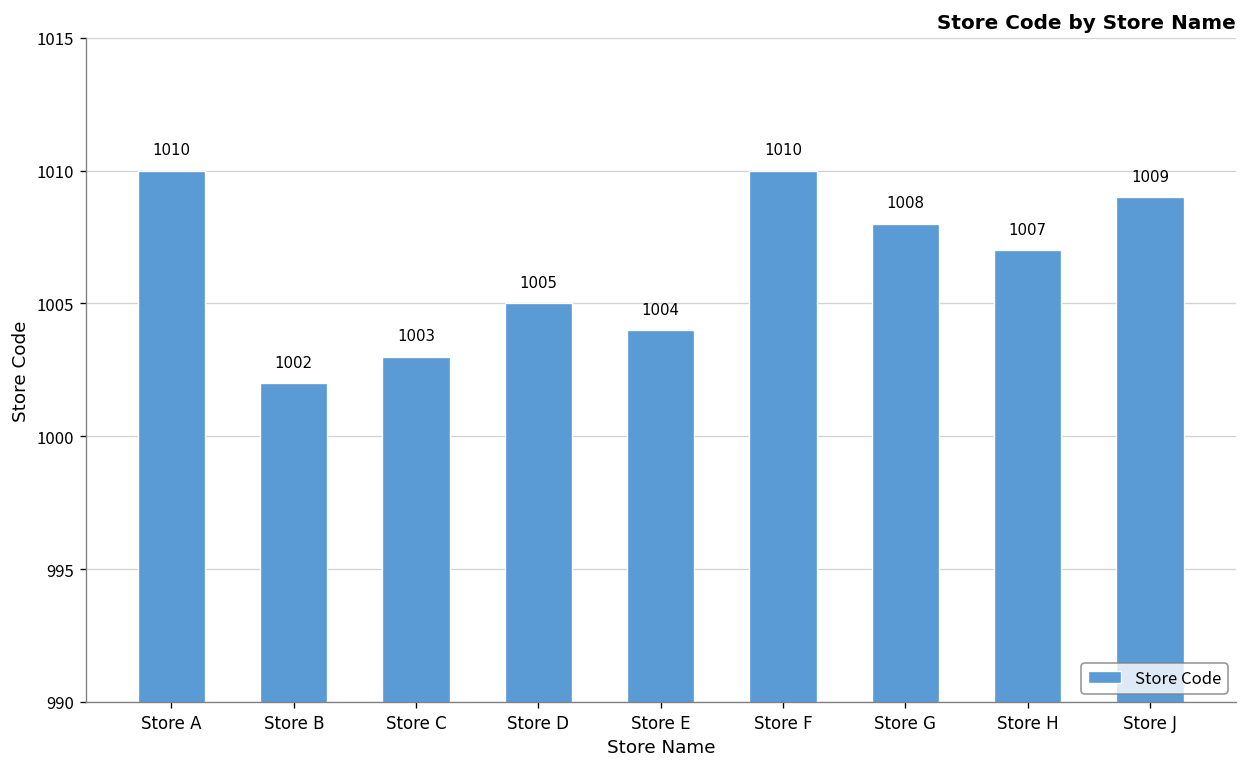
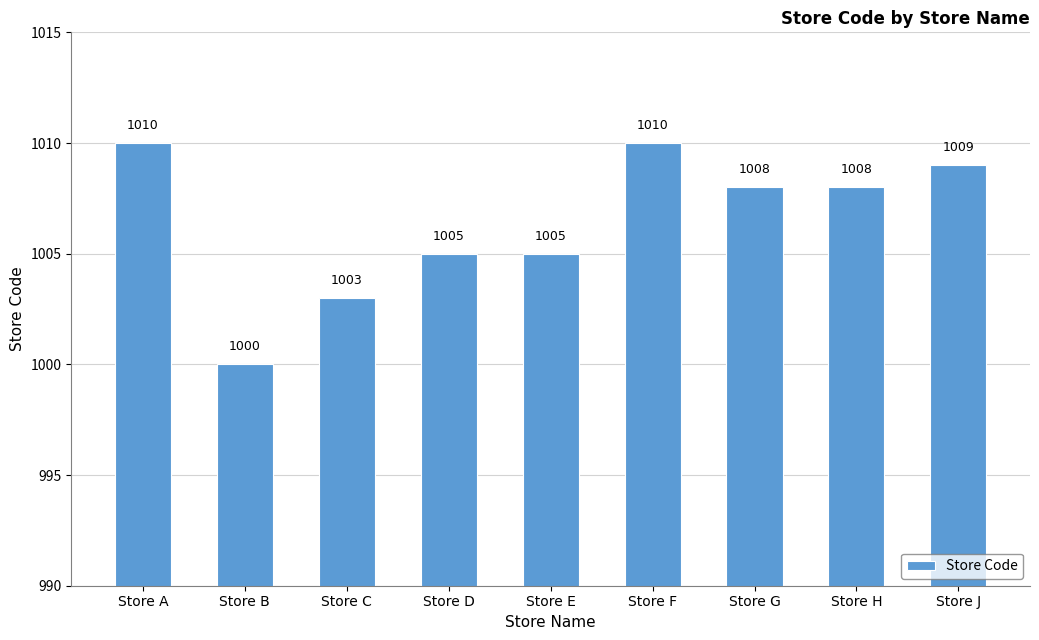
  {
    "Store A": 1010,
-   "Store B": 1002,
+   "Store B": 1000,
    "Store C": 1003,
    "Store D": 1005,
-   "Store E": 1004,
+   "Store E": 1005,
    "Store F": 1010,
    "Store G": 1008,
-   "Store H": 1007,
+   "Store H": 1008,
    "Store J": 1009
  }
